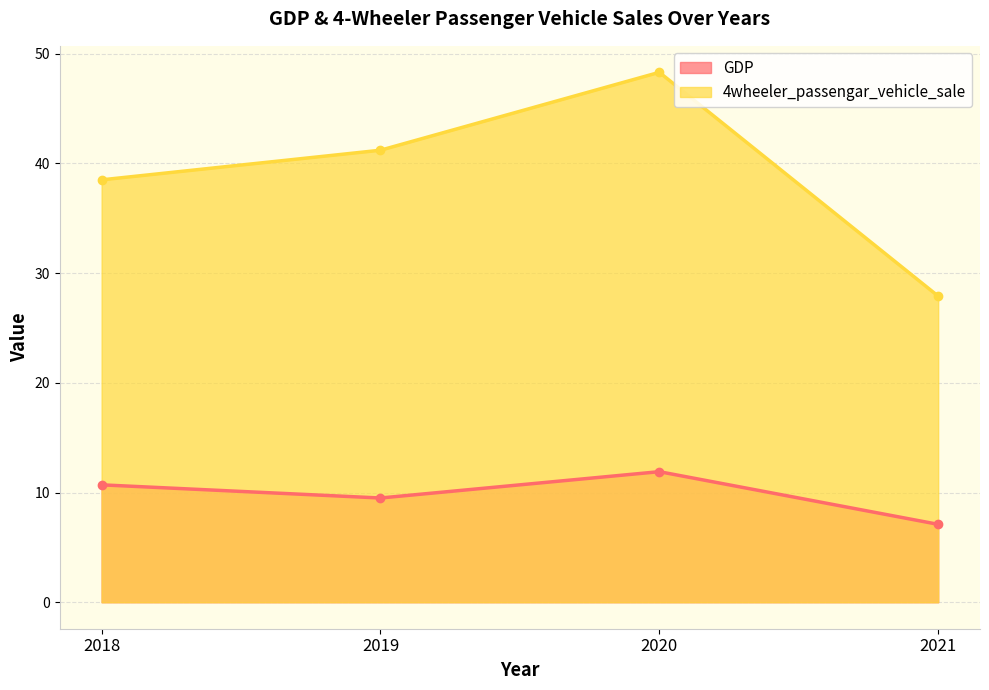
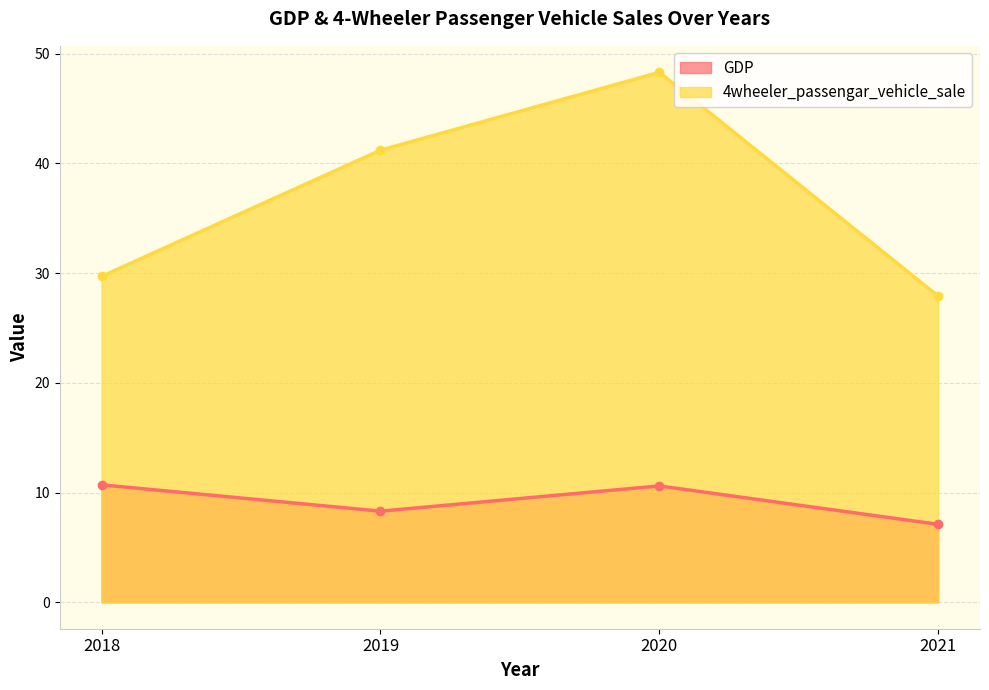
  {
    "GDP": {
      "2018": 10.7,
-     "2019": 9.5,
-     "2020": 11.9,
+     "2019": 8.3,
+     "2020": 10.6,
      "2021": 7.1
    },
    "4wheeler_passengar_vehicle_sale": {
-     "2018": 38.5,
+     "2018": 29.7,
      "2019": 41.2,
      "2020": 48.3,
      "2021": 27.9
    }
  }
